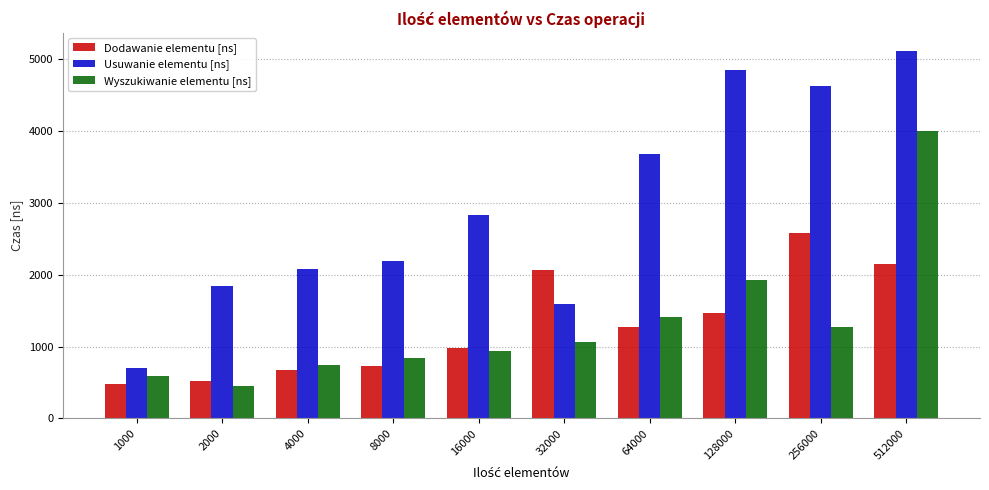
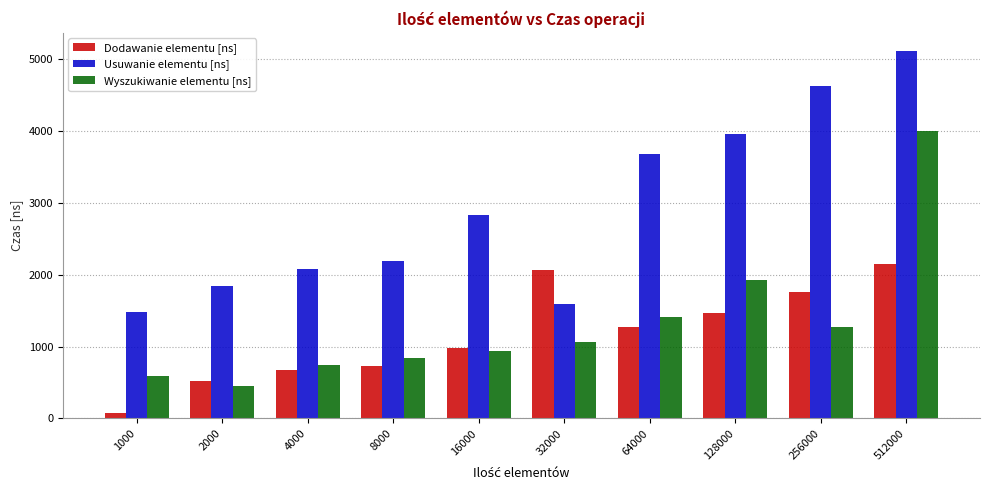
  {
    "Dodawanie elementu [ns]": {
-     "1000": 500,
+     "1000": 100,
      "2000": 500,
      "4000": 700,
      "8000": 700,
      "16000": 1000,
      "32000": 2100,
      "64000": 1300,
      "128000": 1500,
-     "256000": 2600,
+     "256000": 1800,
      "512000": 2100
    },
    "Usuwanie elementu [ns]": {
-     "1000": 700,
+     "1000": 1500,
      "2000": 1800,
      "4000": 2100,
      "8000": 2200,
      "16000": 2800,
      "32000": 1600,
      "64000": 3700,
-     "128000": 4800,
+     "128000": 4000,
      "256000": 4600,
      "512000": 5100
    },
    "Wyszukiwanie elementu [ns]": {
      "1000": 600,
      "2000": 500,
      "4000": 700,
      "8000": 800,
      "16000": 900,
      "32000": 1100,
      "64000": 1400,
      "128000": 1900,
      "256000": 1300,
      "512000": 4000
    }
  }
